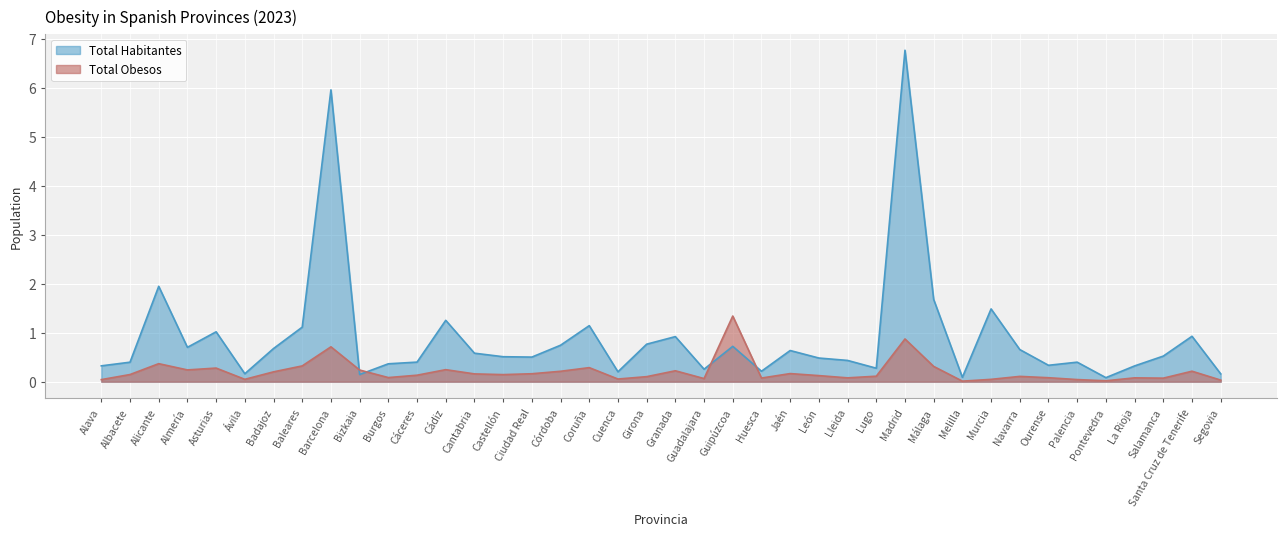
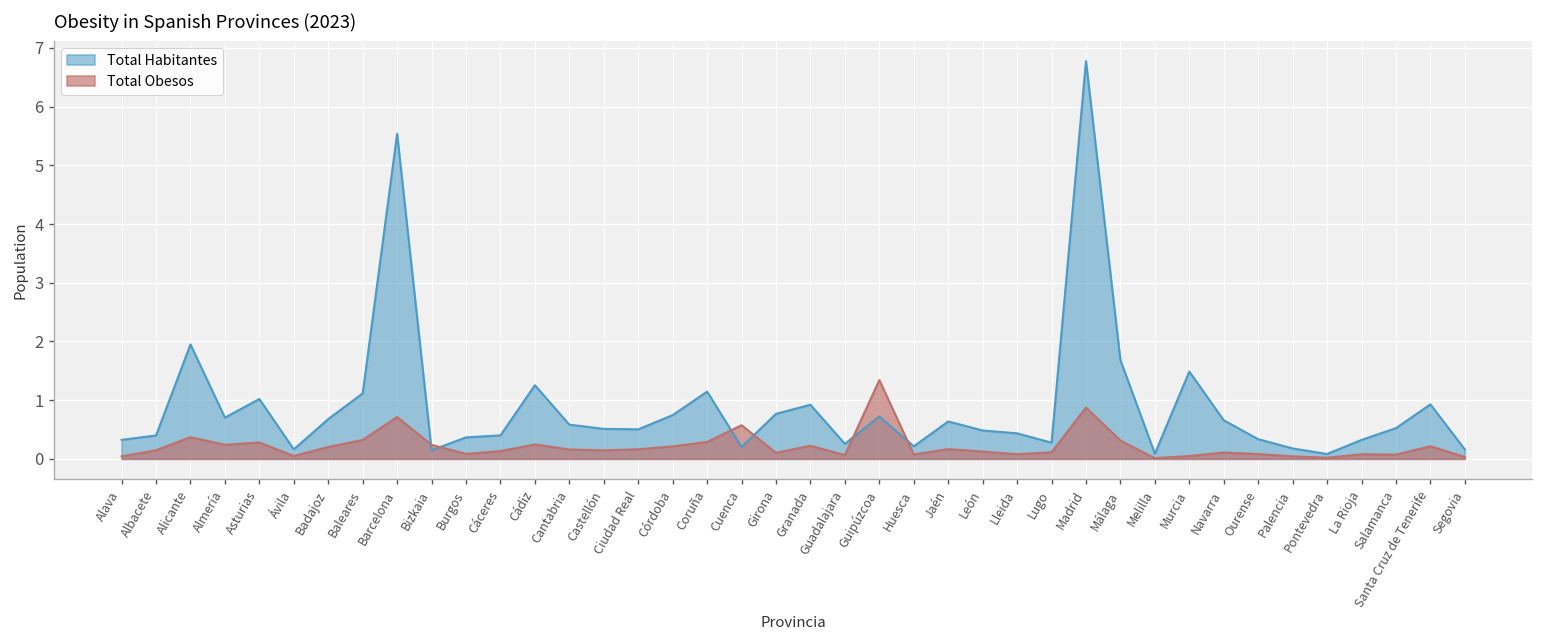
  {
    "Total Habitantes": {
      "Alava": 0.3,
      "Albacete": 0.4,
      "Alicante": 1.9,
      "Almería": 0.7,
      "Asturias": 1.0,
      "Ávila": 0.2,
      "Badajoz": 0.7,
      "Baleares": 1.1,
-     "Barcelona": 6.0,
+     "Barcelona": 5.5,
      "Bizkaia": 0.1,
      "Burgos": 0.4,
      "Cáceres": 0.4,
      "Cádiz": 1.3,
      "Cantabria": 0.6,
      "Castellón": 0.5,
      "Ciudad Real": 0.5,
      "Córdoba": 0.7,
      "Coruña": 1.1,
      "Cuenca": 0.2,
      "Girona": 0.8,
      "Granada": 0.9,
      "Guadalajara": 0.3,
      "Guipúzcoa": 0.7,
      "Huesca": 0.2,
      "Jaén": 0.6,
      "León": 0.5,
      "Lleida": 0.4,
      "Lugo": 0.3,
      "Madrid": 6.8,
      "Málaga": 1.7,
      "Melilla": 0.1,
      "Murcia": 1.5,
      "Navarra": 0.7,
      "Ourense": 0.3,
-     "Palencia": 0.4,
+     "Palencia": 0.2,
      "Pontevedra": 0.1,
      "La Rioja": 0.3,
      "Salamanca": 0.5,
      "Santa Cruz de Tenerife": 0.9,
      "Segovia": 0.2
    },
    "Total Obesos": {
      "Alava": 0.0,
      "Albacete": 0.1,
      "Alicante": 0.4,
      "Almería": 0.2,
      "Asturias": 0.3,
      "Ávila": 0.0,
      "Badajoz": 0.2,
      "Baleares": 0.3,
      "Barcelona": 0.7,
      "Bizkaia": 0.2,
      "Burgos": 0.1,
      "Cáceres": 0.1,
      "Cádiz": 0.2,
      "Cantabria": 0.2,
      "Castellón": 0.1,
      "Ciudad Real": 0.2,
      "Córdoba": 0.2,
      "Coruña": 0.3,
-     "Cuenca": 0.1,
+     "Cuenca": 0.6,
      "Girona": 0.1,
      "Granada": 0.2,
      "Guadalajara": 0.1,
      "Guipúzcoa": 1.3,
      "Huesca": 0.1,
      "Jaén": 0.2,
      "León": 0.1,
      "Lleida": 0.1,
      "Lugo": 0.1,
      "Madrid": 0.9,
      "Málaga": 0.3,
      "Melilla": 0.0,
      "Murcia": 0.0,
      "Navarra": 0.1,
      "Ourense": 0.1,
      "Palencia": 0.0,
      "Pontevedra": 0.0,
      "La Rioja": 0.1,
      "Salamanca": 0.1,
      "Santa Cruz de Tenerife": 0.2,
      "Segovia": 0.0
    }
  }
